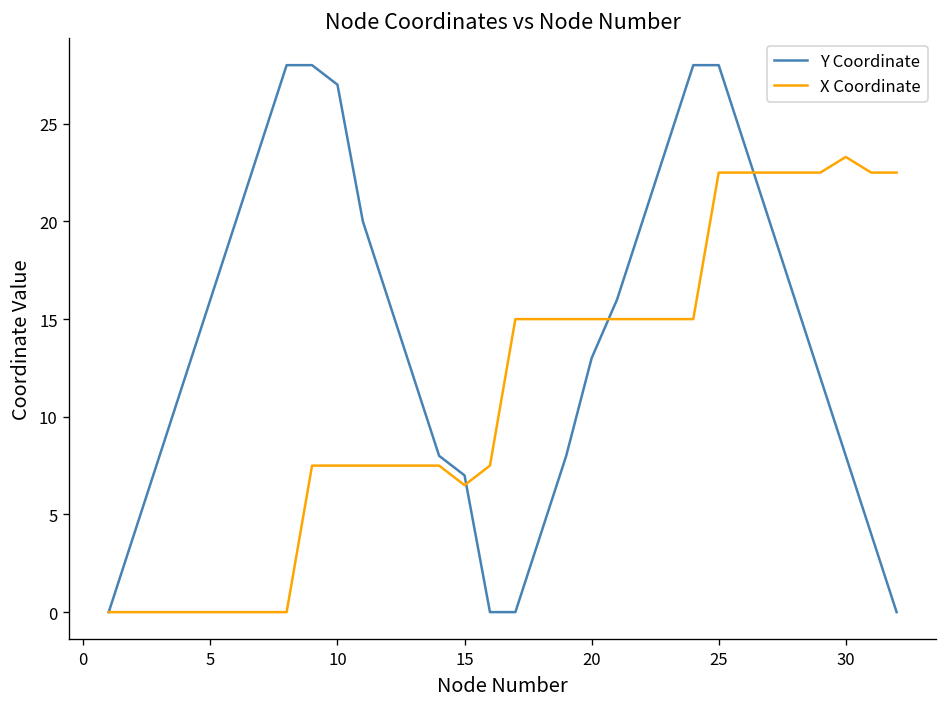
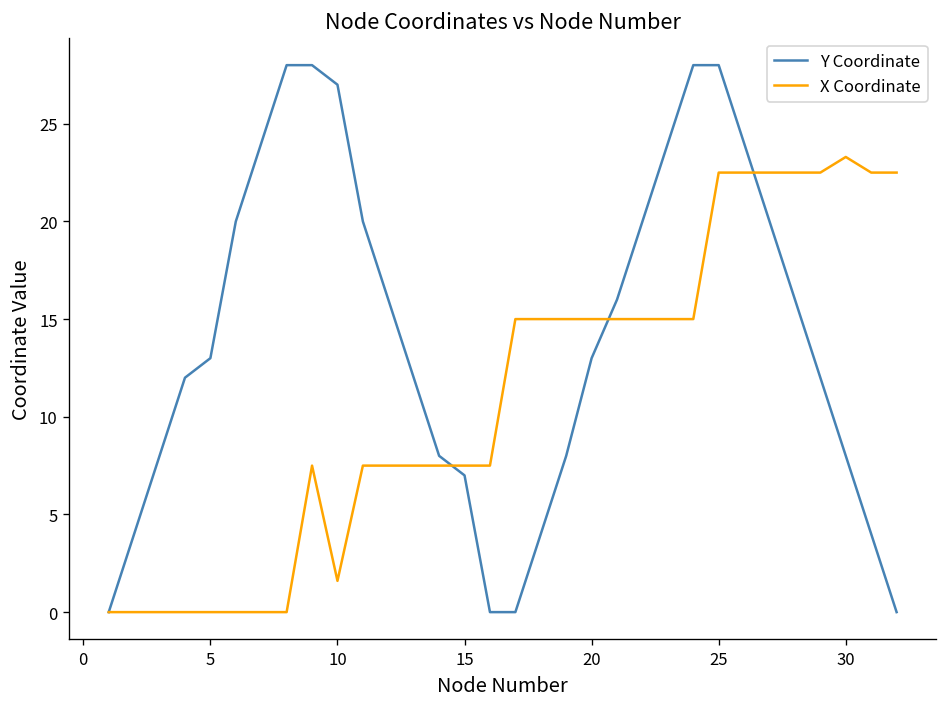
  {
    "Y Coordinate": {
-     "5": 16,
+     "5": 13,
      "10": 27,
      "15": 7,
      "20": 13,
      "25": 28,
      "30": 8
    },
    "X Coordinate": {
      "5": 0.0,
-     "10": 7.5,
-     "15": 6.5,
+     "10": 1.6,
+     "15": 7.5,
      "20": 15.0,
      "25": 22.5,
      "30": 23.3
    }
  }
